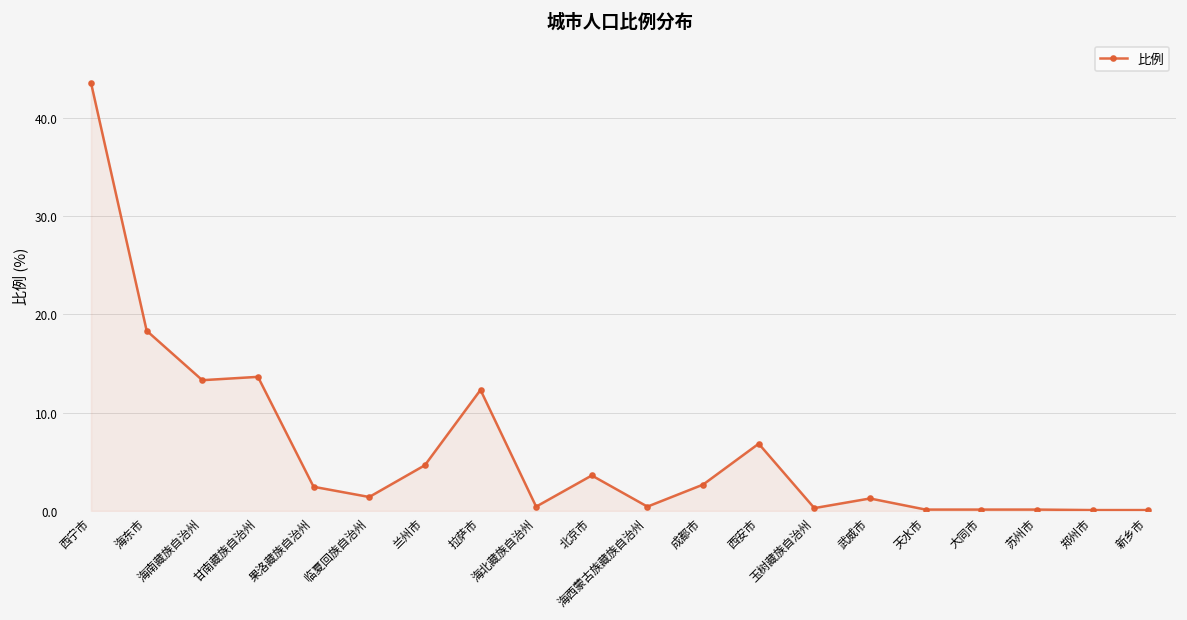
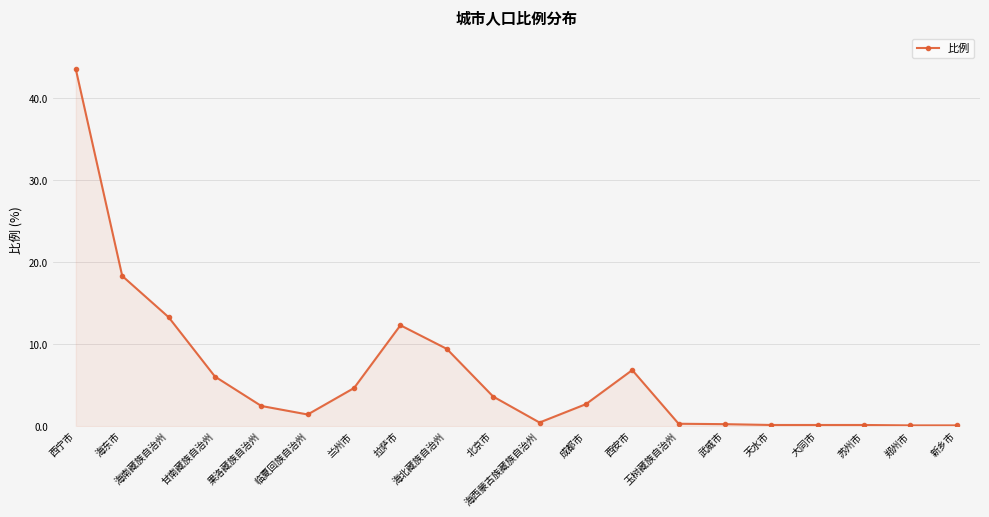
  {
    "西宁市": 44,
    "海东市": 18,
    "海南藏族自治州": 13,
-   "甘南藏族自治州": 14,
+   "甘南藏族自治州": 6,
    "果洛藏族自治州": 2,
    "临夏回族自治州": 1,
    "兰州市": 5,
    "拉萨市": 12,
-   "海北藏族自治州": 0,
+   "海北藏族自治州": 9,
    "北京市": 4,
    "海西蒙古族藏族自治州": 0,
    "成都市": 3,
    "西安市": 7,
    "玉树藏族自治州": 0,
-   "武威市": 1,
+   "武威市": 0,
    "天水市": 0,
    "大同市": 0,
    "苏州市": 0,
    "郑州市": 0,
    "新乡市": 0
  }
